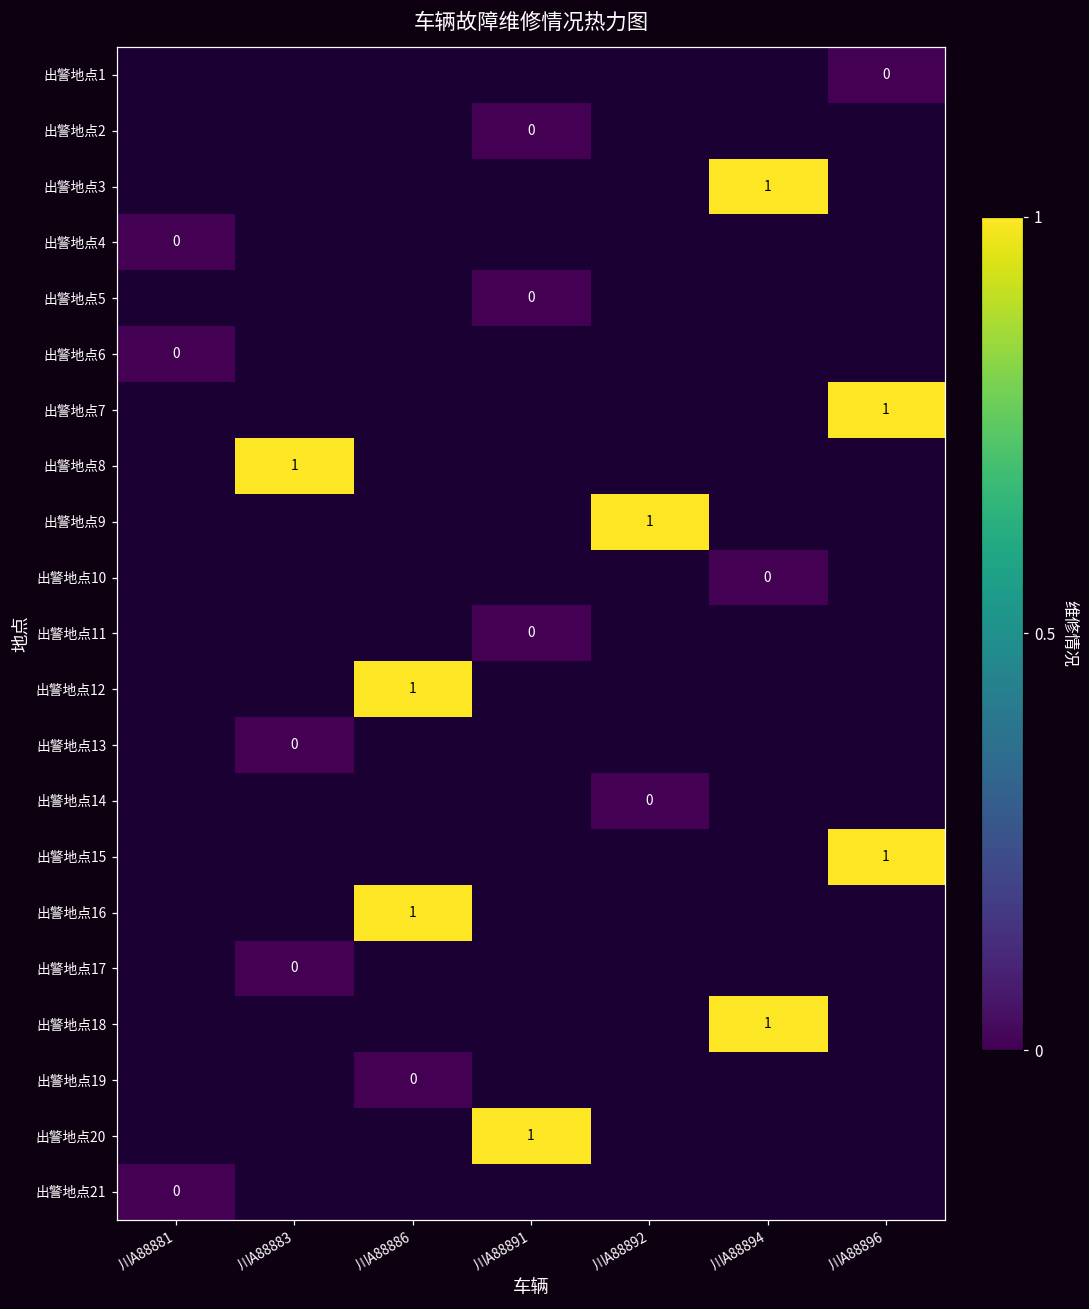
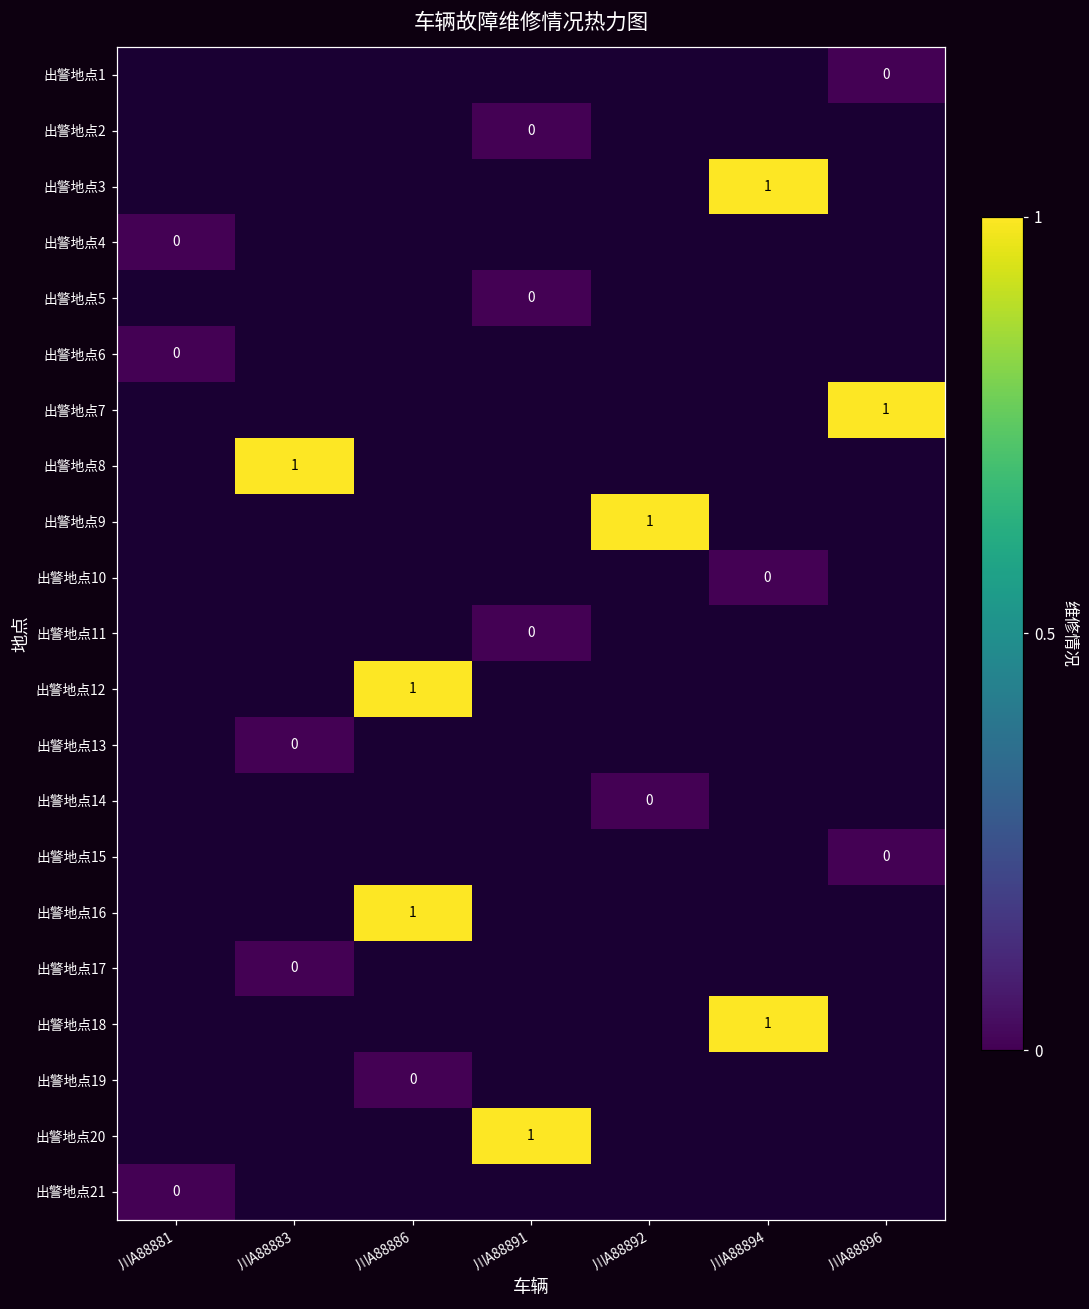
  {
    "出警地点1": {
      "川A88896": 0
    },
    "出警地点2": {
      "川A88891": 0
    },
    "出警地点3": {
      "川A88894": 1
    },
    "出警地点4": {
      "川A88881": 0
    },
    "出警地点5": {
      "川A88891": 0
    },
    "出警地点6": {
      "川A88881": 0
    },
    "出警地点7": {
      "川A88896": 1
    },
    "出警地点8": {
      "川A88883": 1
    },
    "出警地点9": {
      "川A88892": 1
    },
    "出警地点10": {
      "川A88894": 0
    },
    "出警地点11": {
      "川A88891": 0
    },
    "出警地点12": {
      "川A88886": 1
    },
    "出警地点13": {
      "川A88883": 0
    },
    "出警地点14": {
      "川A88892": 0
    },
    "出警地点15": {
-     "川A88896": 1
+     "川A88896": 0
    },
    "出警地点16": {
      "川A88886": 1
    },
    "出警地点17": {
      "川A88883": 0
    },
    "出警地点18": {
      "川A88894": 1
    },
    "出警地点19": {
      "川A88886": 0
    },
    "出警地点20": {
      "川A88891": 1
    },
    "出警地点21": {
      "川A88881": 0
    }
  }
